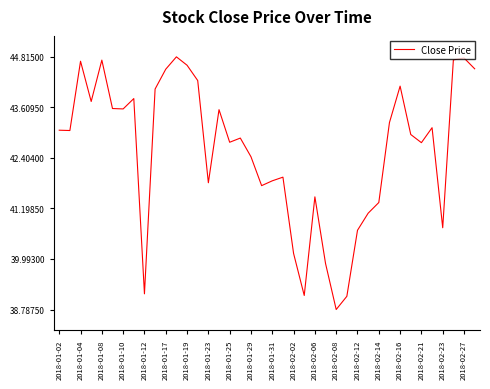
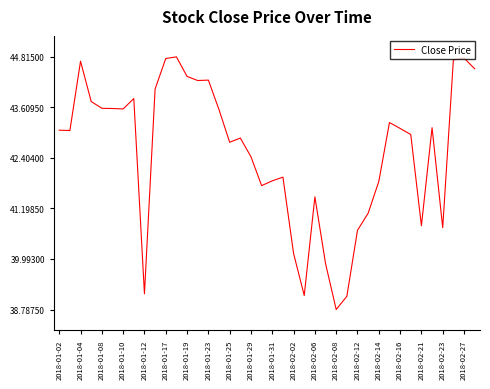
  {
    "2018-01-02": 43.1,
    "2018-01-04": 44.7,
-   "2018-01-08": 44.7,
+   "2018-01-08": 43.6,
    "2018-01-10": 43.6,
    "2018-01-12": 39.2,
-   "2018-01-17": 44.5,
-   "2018-01-19": 44.6,
-   "2018-01-23": 41.8,
+   "2018-01-17": 44.8,
+   "2018-01-19": 44.3,
+   "2018-01-23": 44.3,
    "2018-01-25": 42.8,
    "2018-01-29": 42.4,
    "2018-01-31": 41.9,
    "2018-02-02": 40.1,
    "2018-02-06": 41.5,
    "2018-02-08": 38.8,
    "2018-02-12": 40.7,
-   "2018-02-14": 41.3,
-   "2018-02-16": 44.1,
-   "2018-02-21": 42.8,
+   "2018-02-14": 41.8,
+   "2018-02-16": 43.1,
+   "2018-02-21": 40.8,
    "2018-02-23": 40.7
  }
